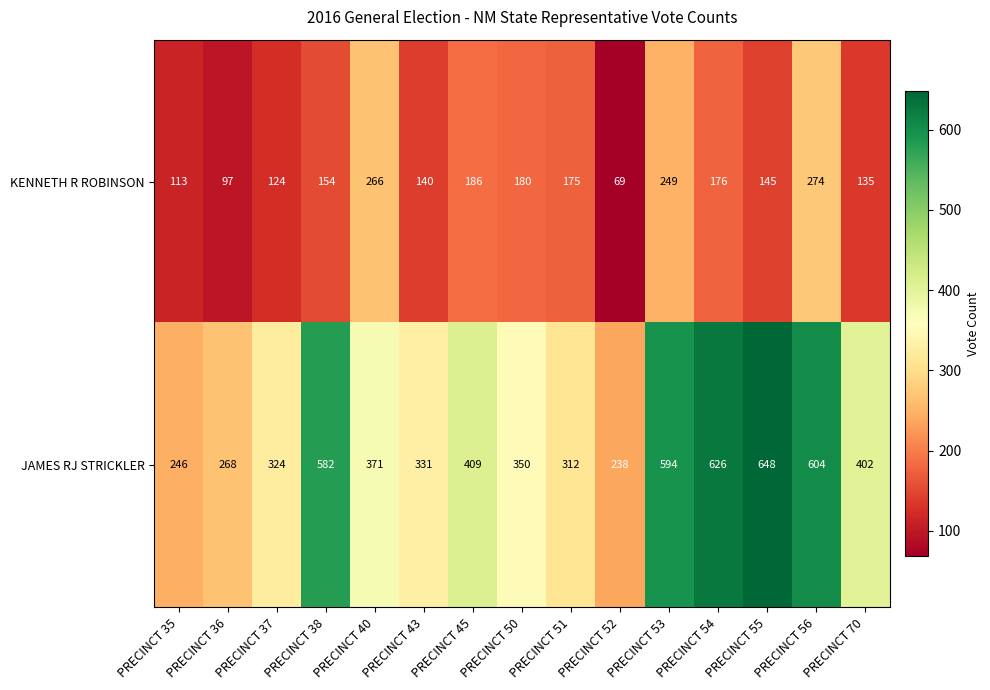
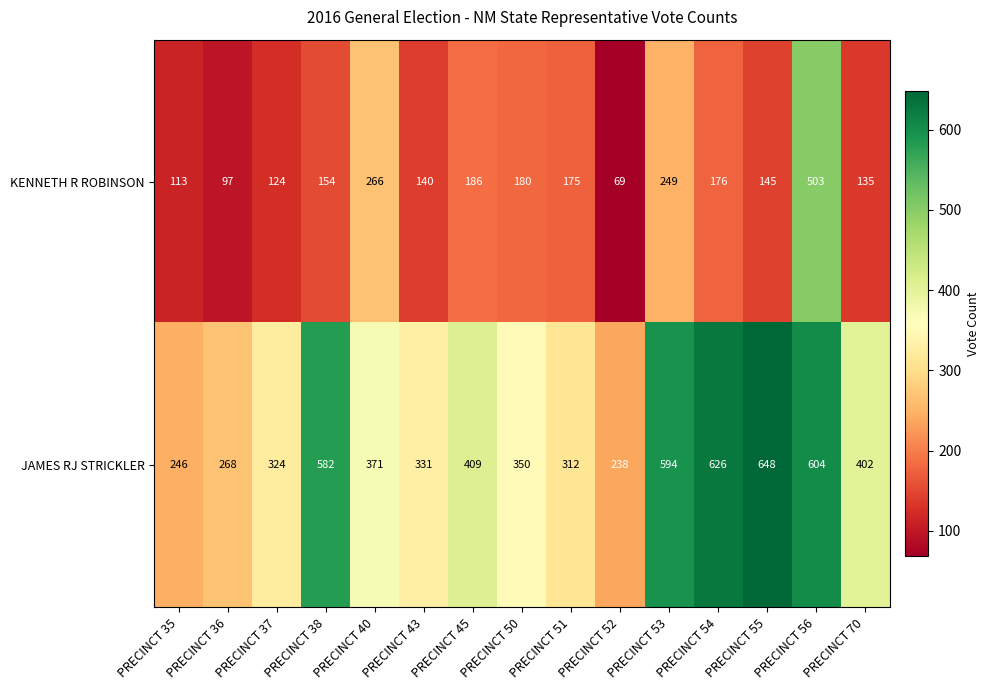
  {
    "KENNETH R ROBINSON": {
      "PRECINCT 35": 113,
      "PRECINCT 36": 97,
      "PRECINCT 37": 124,
      "PRECINCT 38": 154,
      "PRECINCT 40": 266,
      "PRECINCT 43": 140,
      "PRECINCT 45": 186,
      "PRECINCT 50": 180,
      "PRECINCT 51": 175,
      "PRECINCT 52": 69,
      "PRECINCT 53": 249,
      "PRECINCT 54": 176,
      "PRECINCT 55": 145,
-     "PRECINCT 56": 274,
+     "PRECINCT 56": 503,
      "PRECINCT 70": 135
    },
    "JAMES RJ STRICKLER": {
      "PRECINCT 35": 246,
      "PRECINCT 36": 268,
      "PRECINCT 37": 324,
      "PRECINCT 38": 582,
      "PRECINCT 40": 371,
      "PRECINCT 43": 331,
      "PRECINCT 45": 409,
      "PRECINCT 50": 350,
      "PRECINCT 51": 312,
      "PRECINCT 52": 238,
      "PRECINCT 53": 594,
      "PRECINCT 54": 626,
      "PRECINCT 55": 648,
      "PRECINCT 56": 604,
      "PRECINCT 70": 402
    }
  }
